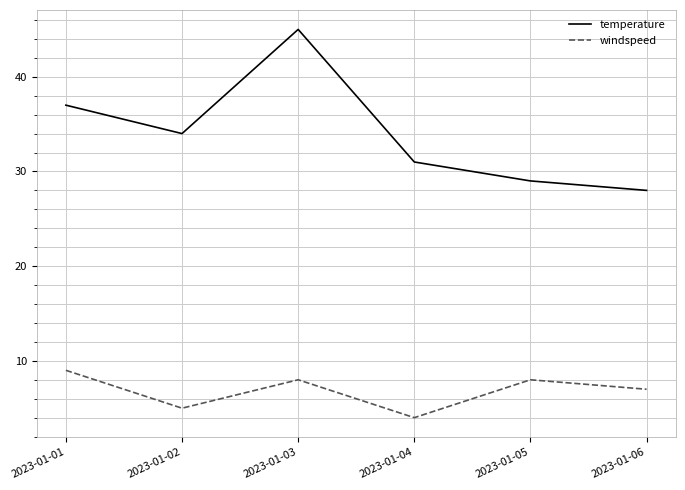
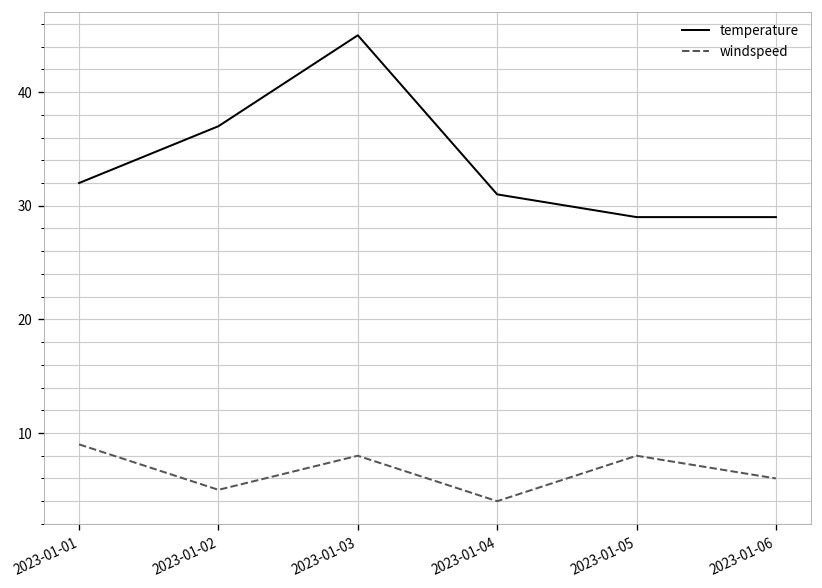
  {
    "temperature": {
-     "2023-01-01": 37,
-     "2023-01-02": 34,
+     "2023-01-01": 32,
+     "2023-01-02": 37,
      "2023-01-03": 45,
      "2023-01-04": 31,
      "2023-01-05": 29,
-     "2023-01-06": 28
+     "2023-01-06": 29
    },
    "windspeed": {
      "2023-01-01": 9,
      "2023-01-02": 5,
      "2023-01-03": 8,
      "2023-01-04": 4,
      "2023-01-05": 8,
-     "2023-01-06": 7
+     "2023-01-06": 6
    }
  }
